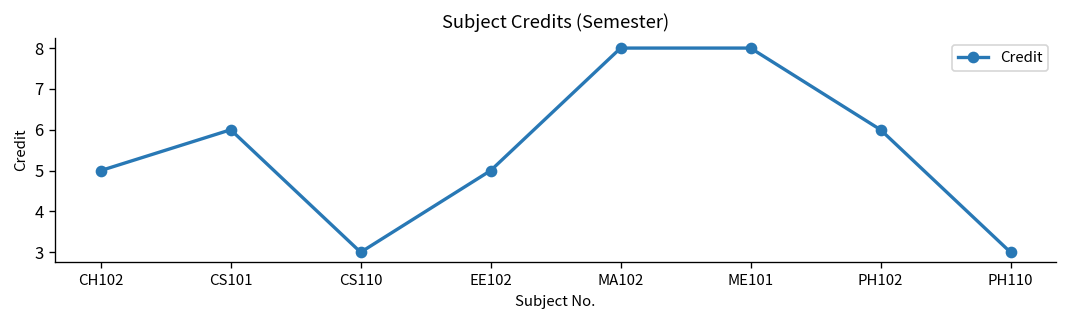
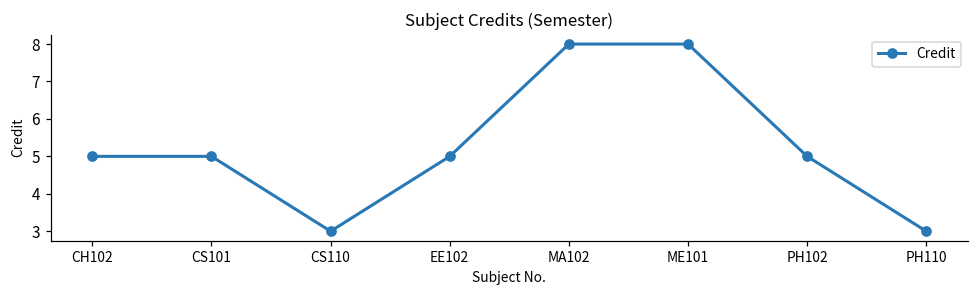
  {
    "CH102": 5,
-   "CS101": 6,
+   "CS101": 5,
    "CS110": 3,
    "EE102": 5,
    "MA102": 8,
    "ME101": 8,
-   "PH102": 6,
+   "PH102": 5,
    "PH110": 3
  }
